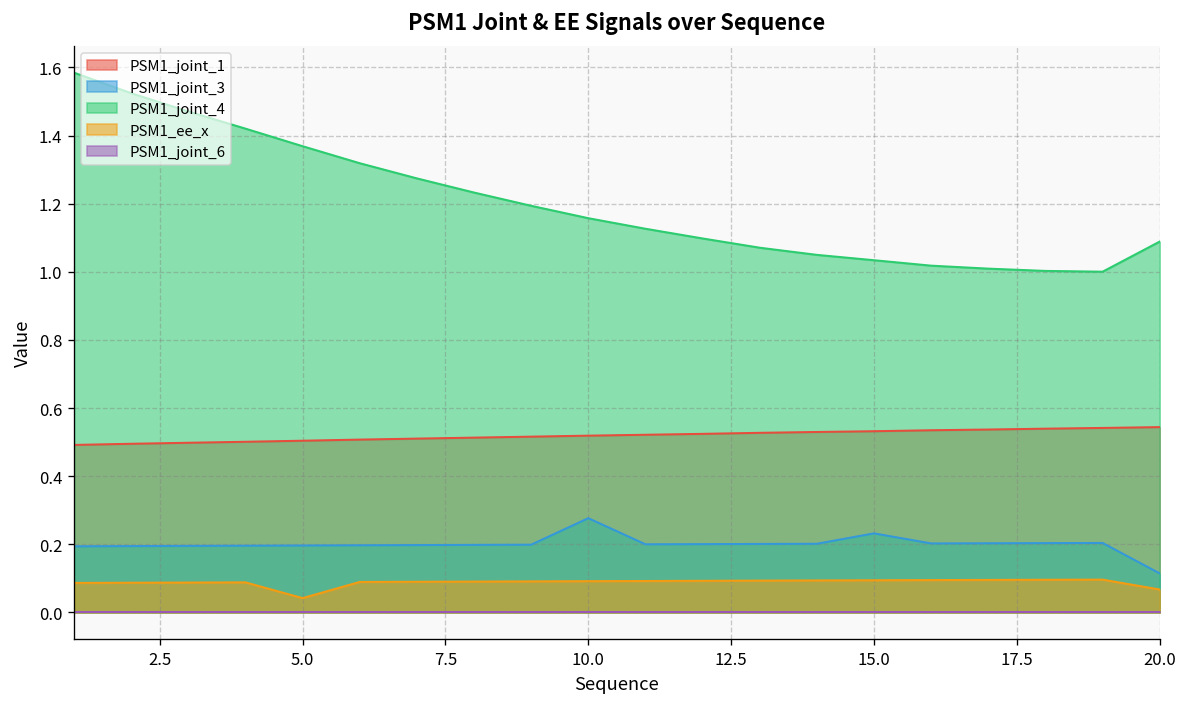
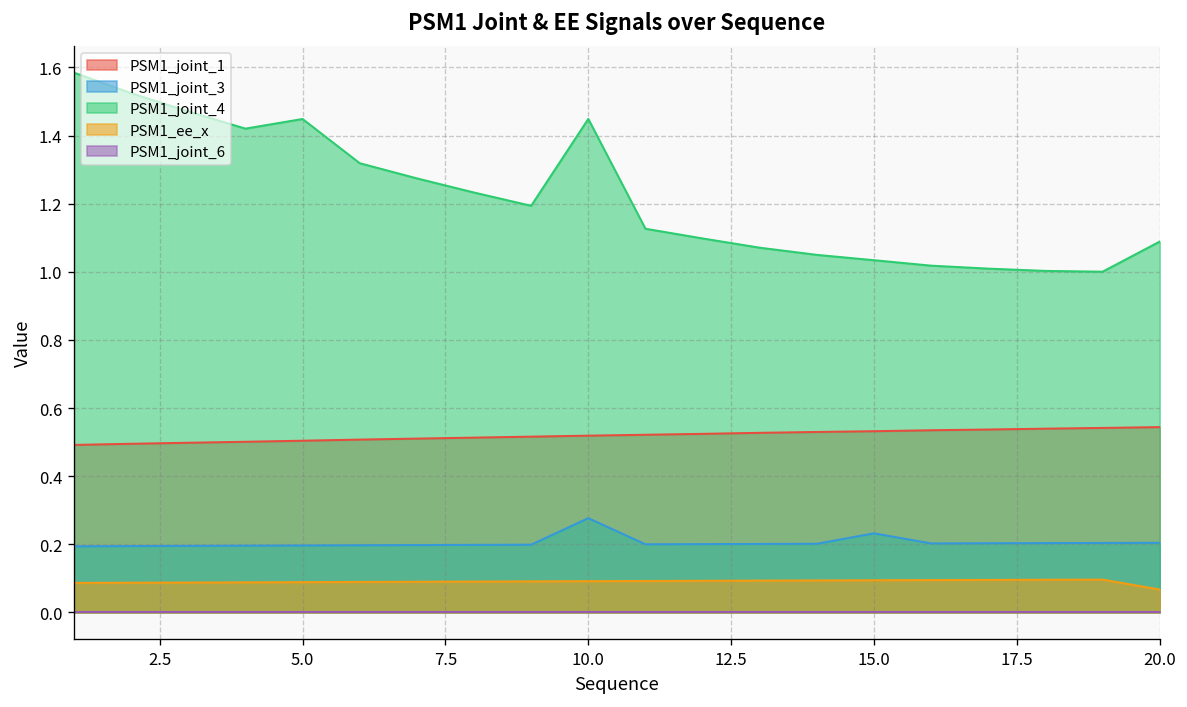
  {
    "PSM1_joint_1": {
      "5.0": 0.50,
      "10.0": 0.52,
      "15.0": 0.53,
      "20.0": 0.54
    },
    "PSM1_joint_3": {
      "5.0": 0.20,
      "10.0": 0.28,
      "15.0": 0.23,
-     "20.0": 0.11
+     "20.0": 0.20
    },
    "PSM1_joint_4": {
-     "5.0": 1.37,
-     "10.0": 1.16,
+     "5.0": 1.45,
+     "10.0": 1.45,
      "15.0": 1.03,
      "20.0": 1.09
    },
    "PSM1_ee_x": {
-     "5.0": 0.04,
+     "5.0": 0.09,
      "10.0": 0.09,
      "15.0": 0.09,
      "20.0": 0.07
    },
    "PSM1_joint_6": {
      "5.0": 0.00,
      "10.0": 0.00,
      "15.0": 0.00,
      "20.0": 0.00
    }
  }
